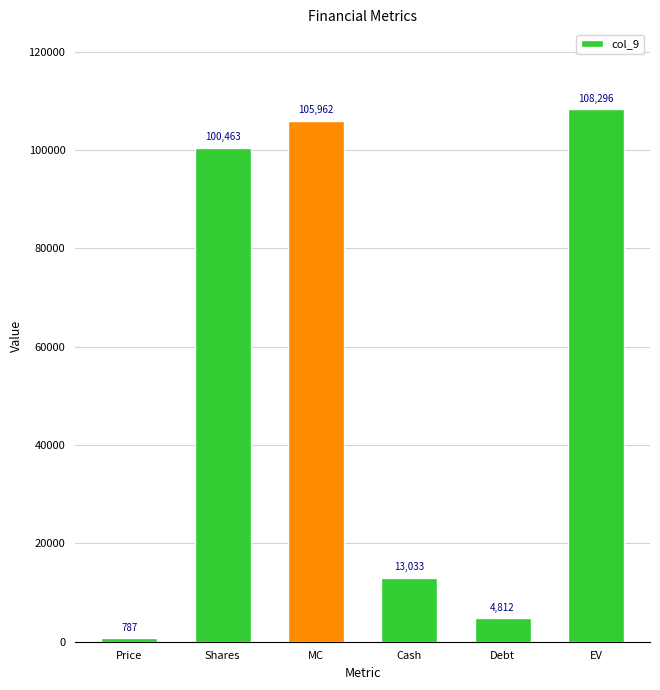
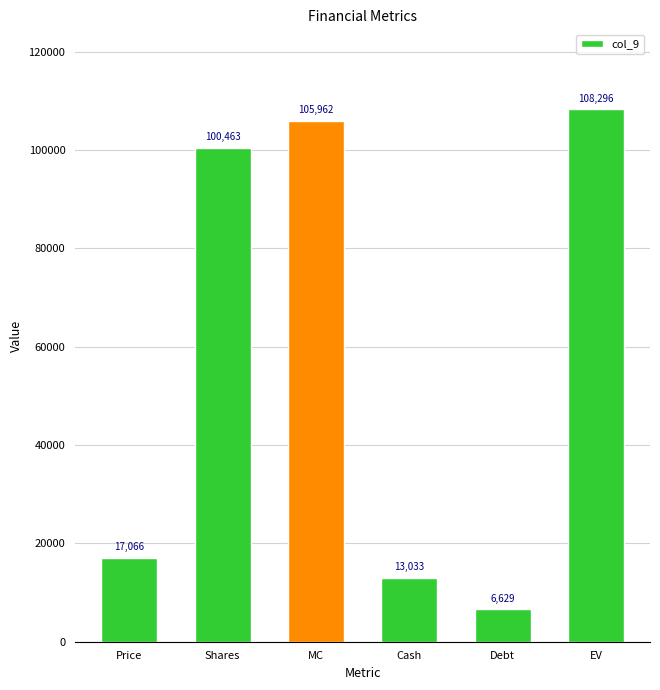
  {
-   "Price": "787",
+   "Price": "17,066",
    "Shares": "100,463",
    "MC": "105,962",
    "Cash": "13,033",
-   "Debt": "4,812",
+   "Debt": "6,629",
    "EV": "108,296"
  }
